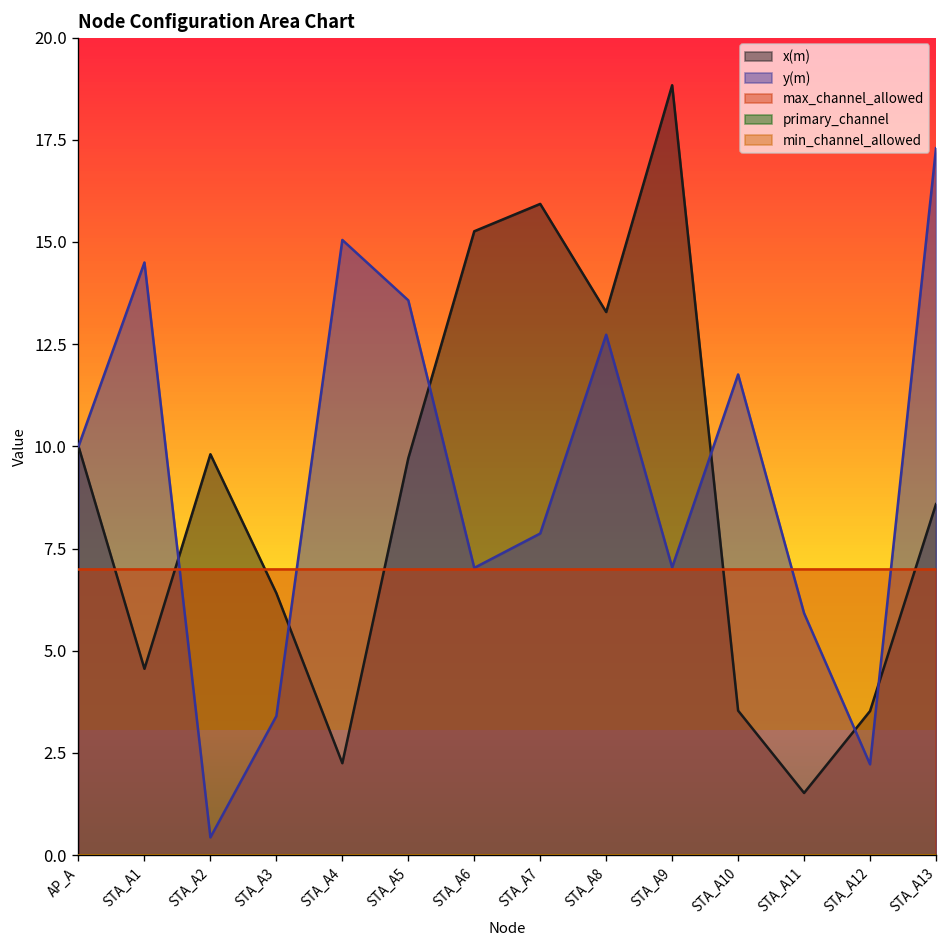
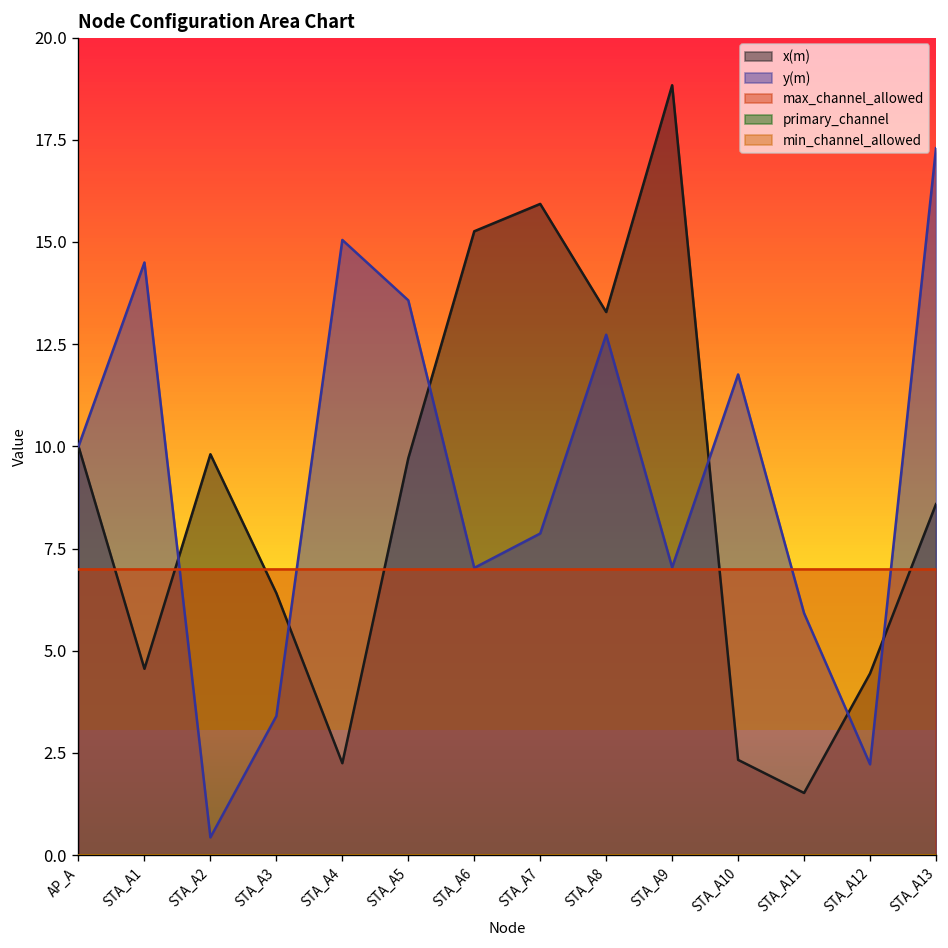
  {
    "x(m)": {
      "STA_A1": 4.6,
      "STA_A2": 9.8,
      "STA_A3": 6.4,
      "STA_A4": 2.2,
      "STA_A5": 9.7,
      "STA_A6": 15.3,
      "STA_A7": 15.9,
      "STA_A8": 13.3,
      "STA_A9": 18.8,
-     "STA_A10": 3.5,
+     "STA_A10": 2.3,
      "STA_A11": 1.5,
-     "STA_A12": 3.5,
+     "STA_A12": 4.4,
      "STA_A13": 8.6
    },
    "y(m)": {
      "STA_A1": 14.5,
      "STA_A2": 0.4,
      "STA_A3": 3.4,
      "STA_A4": 15.0,
      "STA_A5": 13.6,
      "STA_A7": 7.9,
      "STA_A8": 12.7,
      "STA_A10": 11.8,
      "STA_A11": 5.9,
      "STA_A12": 2.2,
      "STA_A13": 17.3
    }
  }
